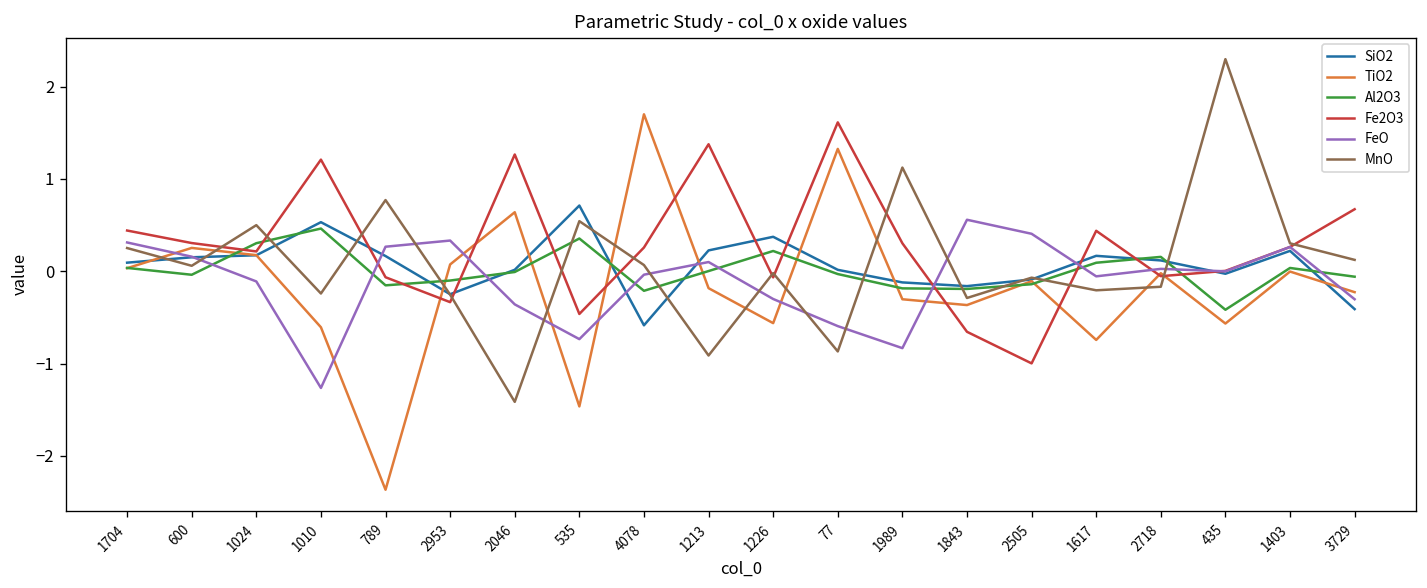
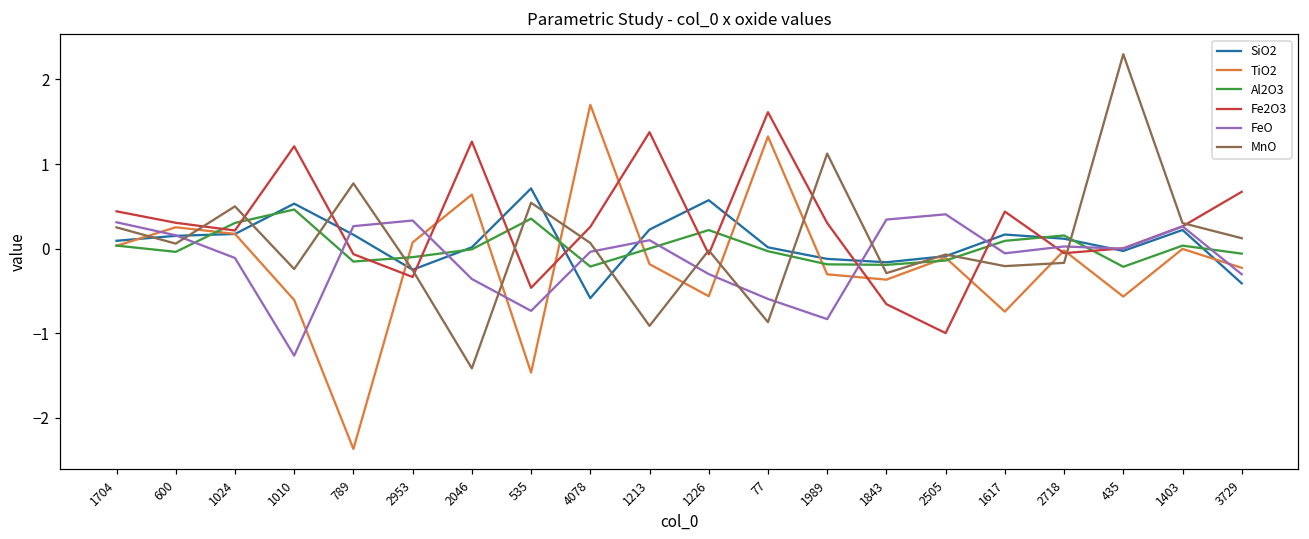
  {
    "SiO2": {
      "1704": 0.1,
      "1010": 0.5,
      "789": 0.2,
      "535": 0.7,
      "4078": -0.6,
      "1213": 0.2,
-     "1226": 0.4,
+     "1226": 0.6,
      "77": 0.0,
      "1989": -0.1,
      "1617": 0.2,
      "2718": 0.1,
      "1403": 0.2,
      "3729": -0.4
    },
    "TiO2": {
      "600": 0.3,
      "1010": -0.6,
      "789": -2.4,
      "2953": 0.1,
      "2046": 0.6,
      "535": -1.5,
      "4078": 1.7,
      "1213": -0.2,
      "1226": -0.6,
      "77": 1.3,
      "1989": -0.3,
      "1843": -0.4,
      "1617": -0.7,
      "435": -0.6,
      "1403": 0.0,
      "3729": -0.2
    },
    "Al2O3": {
      "600": 0.0,
      "1024": 0.3,
      "1010": 0.5,
      "789": -0.2,
      "2953": -0.1,
      "535": 0.4,
      "4078": -0.2,
      "1213": 0.0,
      "1226": 0.2,
      "77": 0.0,
      "1989": -0.2,
      "2505": -0.1,
      "1617": 0.1,
      "2718": 0.2,
-     "435": -0.4,
+     "435": -0.2,
      "1403": 0.0,
      "3729": -0.1
    },
    "Fe2O3": {
      "1704": 0.4,
      "600": 0.3,
      "1024": 0.2,
      "1010": 1.2,
      "789": -0.1,
      "2953": -0.3,
      "2046": 1.3,
      "535": -0.5,
      "4078": 0.3,
      "1213": 1.4,
      "1226": -0.1,
      "77": 1.6,
      "1989": 0.3,
      "1843": -0.7,
      "2505": -1.0,
      "1617": 0.4,
      "3729": 0.7
    },
    "FeO": {
      "1704": 0.3,
      "1024": -0.1,
      "1010": -1.3,
      "789": 0.3,
      "2953": 0.3,
      "2046": -0.4,
      "535": -0.7,
      "4078": 0.0,
      "1213": 0.1,
      "1226": -0.3,
      "77": -0.6,
      "1989": -0.8,
-     "1843": 0.6,
+     "1843": 0.3,
      "2505": 0.4,
      "1617": -0.1,
      "2718": 0.0,
      "3729": -0.3
    },
    "MnO": {
      "1704": 0.3,
      "600": 0.1,
      "1024": 0.5,
      "1010": -0.2,
      "789": 0.8,
      "2046": -1.4,
      "535": 0.5,
      "4078": 0.1,
      "1213": -0.9,
      "1226": 0.0,
      "77": -0.9,
      "1989": 1.1,
      "1843": -0.3,
      "1617": -0.2,
      "2718": -0.2,
      "435": 2.3,
      "1403": 0.3,
      "3729": 0.1
    }
  }
